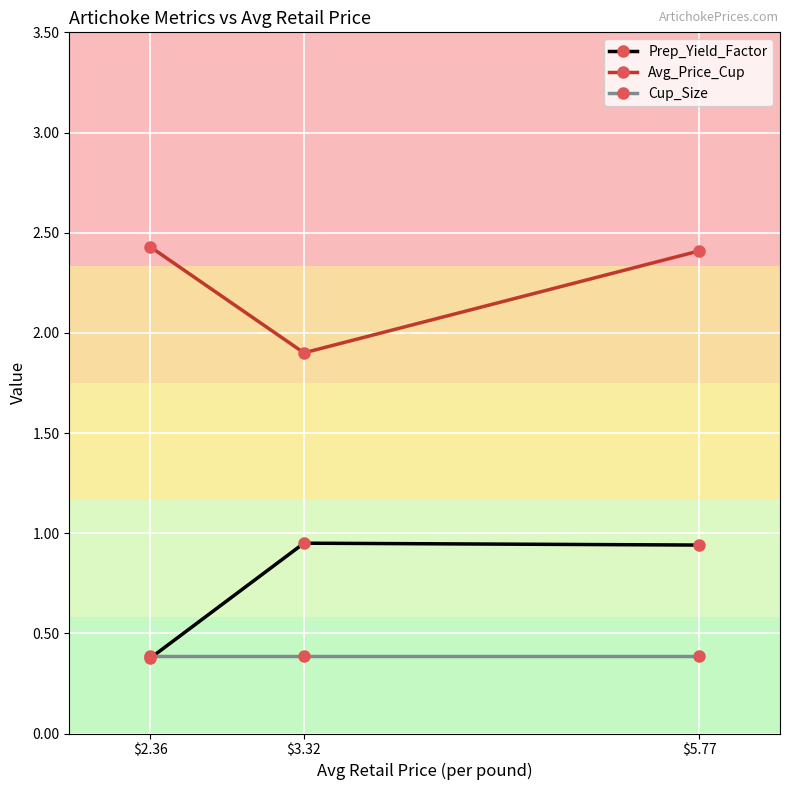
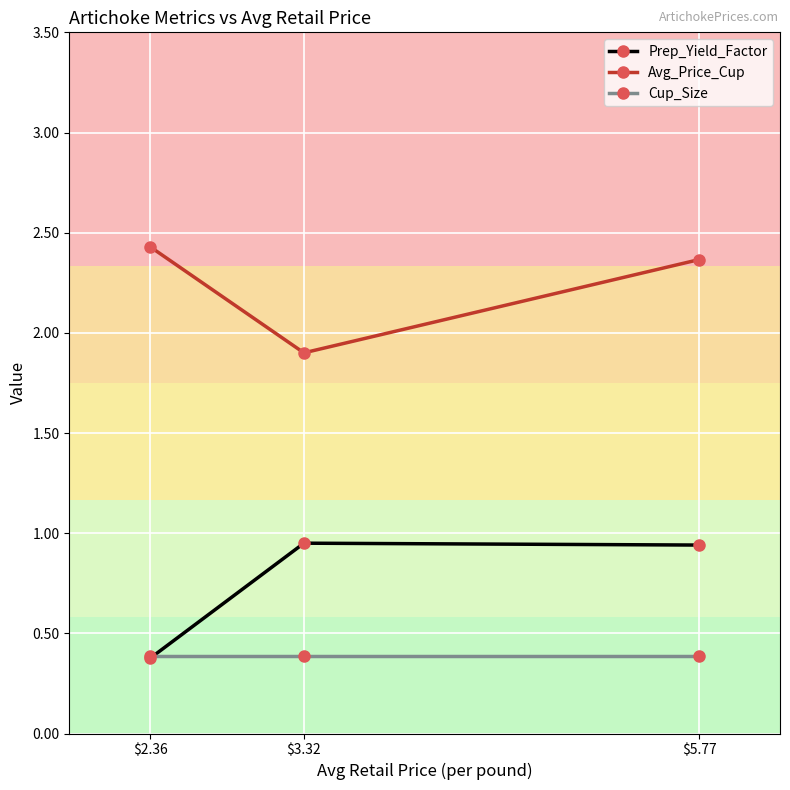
  {
    "Prep_Yield_Factor": {
      "$3.32": 0.95,
      "$5.77": 0.94
    },
    "Avg_Price_Cup": {
      "$2.36": 2.43,
      "$3.32": 1.90,
-     "$5.77": 2.41
+     "$5.77": 2.37
    },
    "Cup_Size": {
      "$3.32": 0.39,
      "$5.77": 0.39
    }
  }
